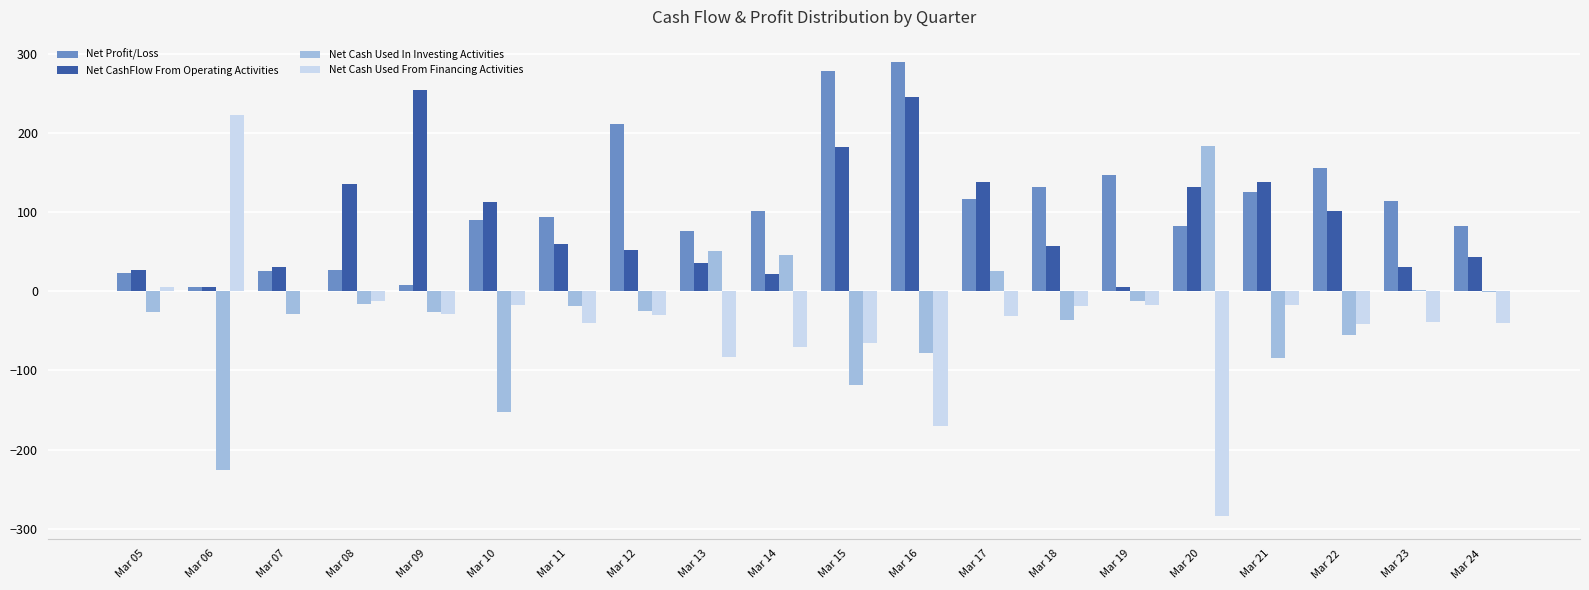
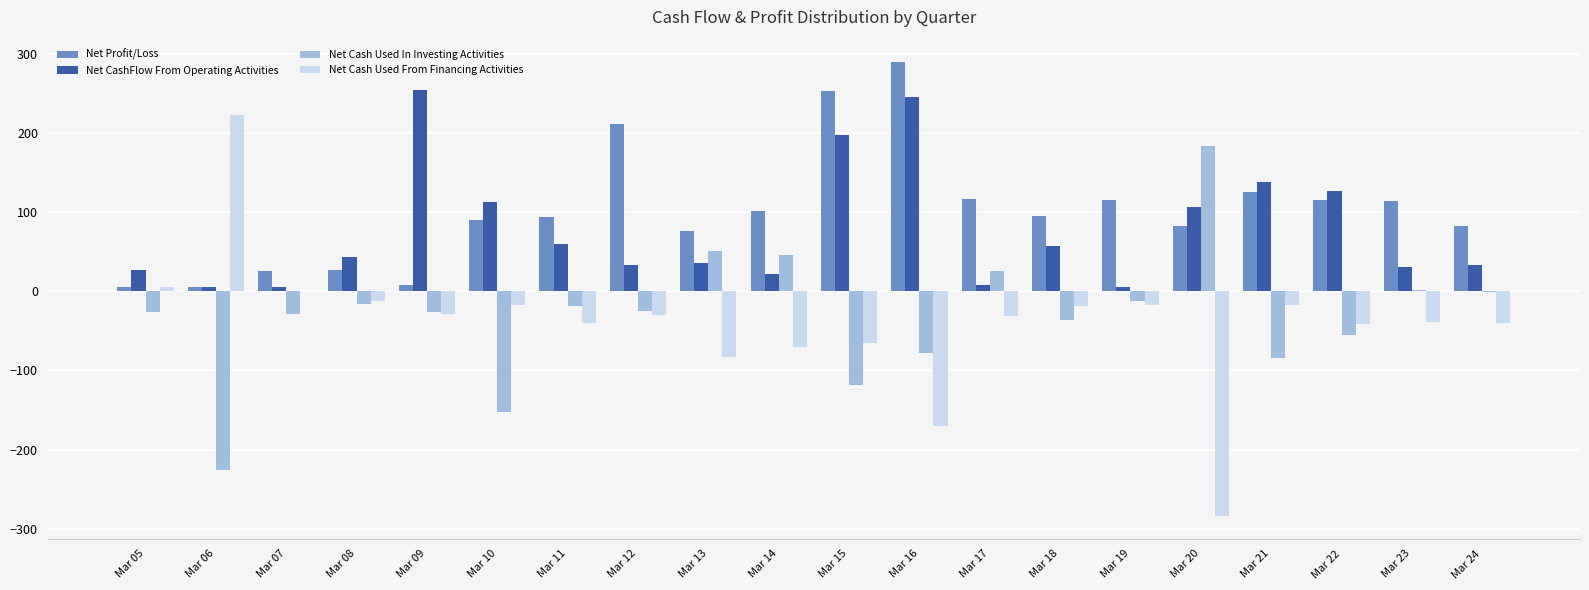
  {
    "Net Profit/Loss": {
-     "Mar 05": 20,
+     "Mar 05": 10,
      "Mar 06": 10,
      "Mar 07": 30,
      "Mar 08": 30,
      "Mar 09": 10,
      "Mar 10": 90,
      "Mar 11": 90,
      "Mar 12": 210,
      "Mar 13": 80,
      "Mar 14": 100,
-     "Mar 15": 280,
+     "Mar 15": 250,
      "Mar 16": 290,
      "Mar 17": 120,
-     "Mar 18": 130,
-     "Mar 19": 150,
+     "Mar 18": 100,
+     "Mar 19": 120,
      "Mar 20": 80,
      "Mar 21": 130,
-     "Mar 22": 160,
+     "Mar 22": 120,
      "Mar 23": 110,
      "Mar 24": 80
    },
    "Net CashFlow From Operating Activities": {
      "Mar 05": 30,
      "Mar 06": 10,
-     "Mar 07": 30,
-     "Mar 08": 140,
+     "Mar 07": 10,
+     "Mar 08": 40,
      "Mar 09": 250,
      "Mar 10": 110,
      "Mar 11": 60,
-     "Mar 12": 50,
+     "Mar 12": 30,
      "Mar 13": 40,
      "Mar 14": 20,
-     "Mar 15": 180,
+     "Mar 15": 200,
      "Mar 16": 250,
-     "Mar 17": 140,
+     "Mar 17": 10,
      "Mar 18": 60,
      "Mar 19": 10,
-     "Mar 20": 130,
+     "Mar 20": 110,
      "Mar 21": 140,
-     "Mar 22": 100,
+     "Mar 22": 130,
      "Mar 23": 30,
-     "Mar 24": 40
+     "Mar 24": 30
    }
  }
